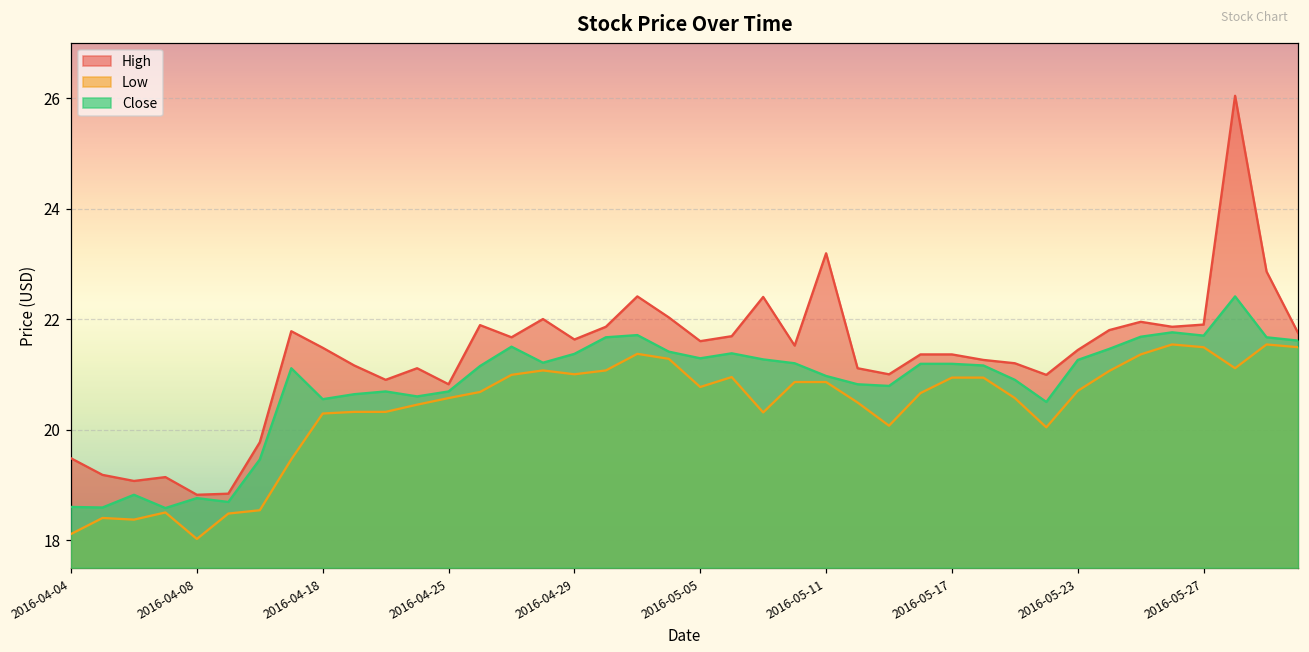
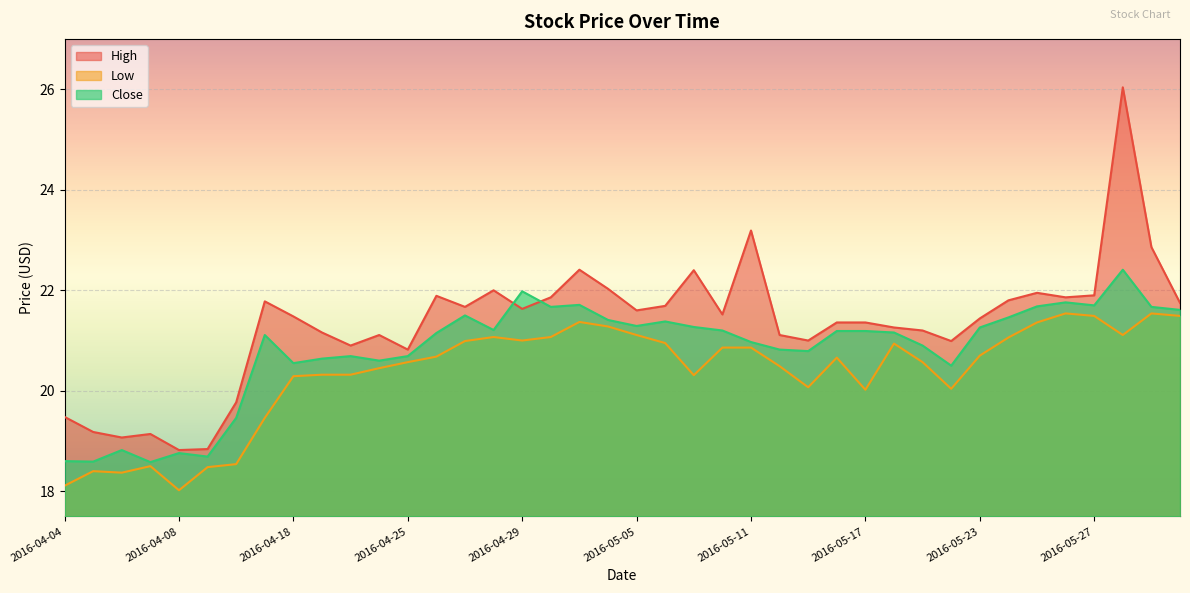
  {
    "High": {
      "2016-04-04": 19.5,
      "2016-04-08": 18.8,
      "2016-04-18": 21.5,
      "2016-04-25": 20.8,
      "2016-04-29": 21.6,
      "2016-05-05": 21.6,
      "2016-05-11": 23.2,
      "2016-05-17": 21.4,
      "2016-05-23": 21.4,
      "2016-05-27": 21.9
    },
    "Low": {
      "2016-04-04": 18.1,
      "2016-04-08": 18.0,
      "2016-04-18": 20.3,
      "2016-04-25": 20.6,
      "2016-04-29": 21.0,
-     "2016-05-05": 20.8,
+     "2016-05-05": 21.1,
      "2016-05-11": 20.9,
-     "2016-05-17": 20.9,
+     "2016-05-17": 20.0,
      "2016-05-23": 20.7,
      "2016-05-27": 21.5
    },
    "Close": {
      "2016-04-04": 18.6,
      "2016-04-08": 18.8,
      "2016-04-18": 20.6,
      "2016-04-25": 20.7,
-     "2016-04-29": 21.4,
+     "2016-04-29": 22.0,
      "2016-05-05": 21.3,
      "2016-05-11": 21.0,
      "2016-05-17": 21.2,
      "2016-05-23": 21.3,
      "2016-05-27": 21.7
    }
  }
